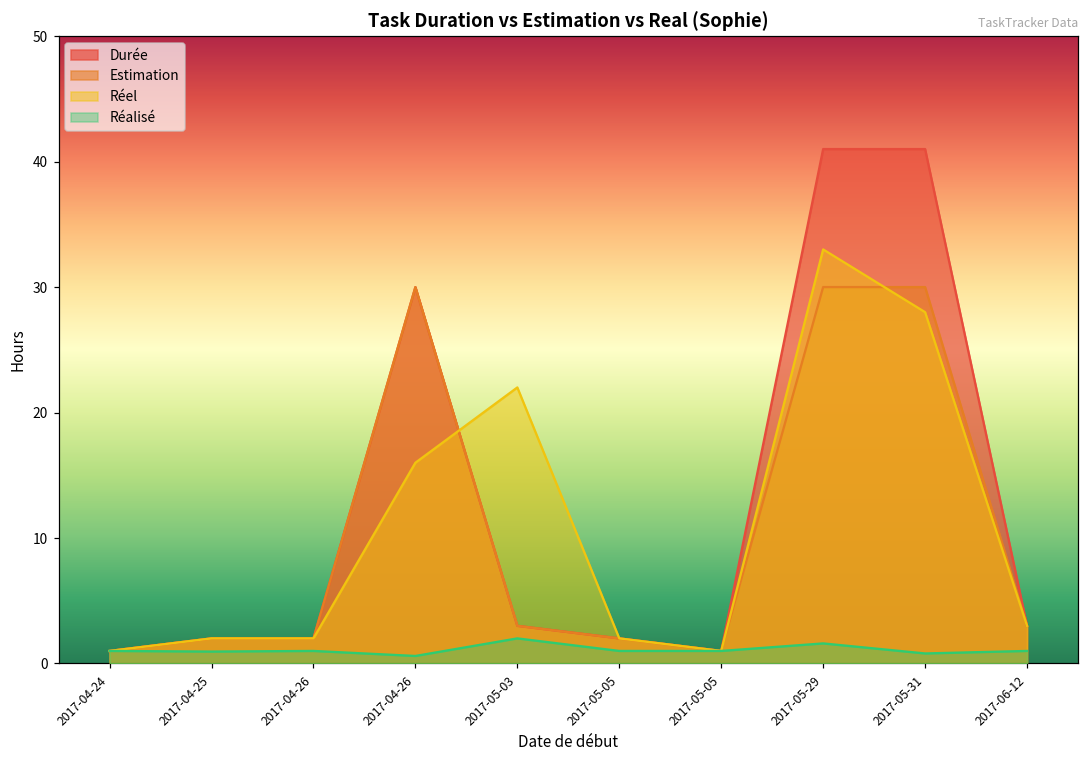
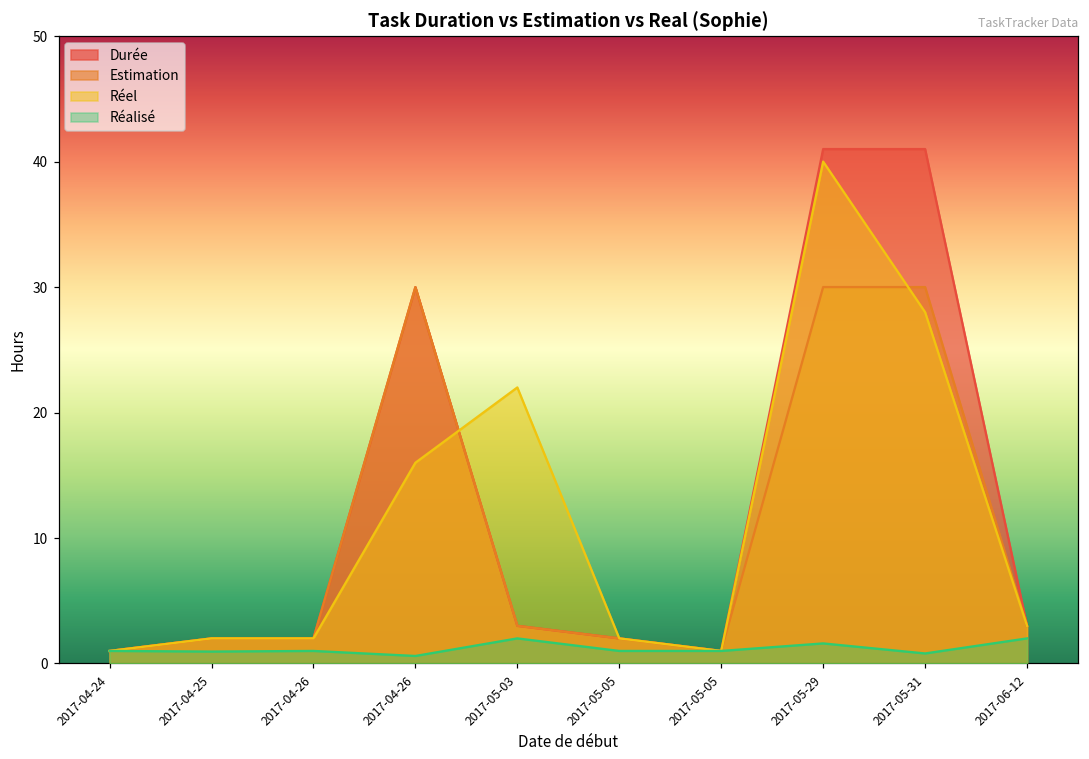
  {
    "Réel": {
      "2017-05-03": 22,
-     "2017-05-29": 33,
+     "2017-05-29": 40,
      "2017-05-31": 28
    },
    "Réalisé": {
      "2017-04-25": 1,
      "2017-05-03": 2,
      "2017-05-29": 1.6,
      "2017-05-31": 1,
-     "2017-06-12": 1
+     "2017-06-12": 2
    }
  }
